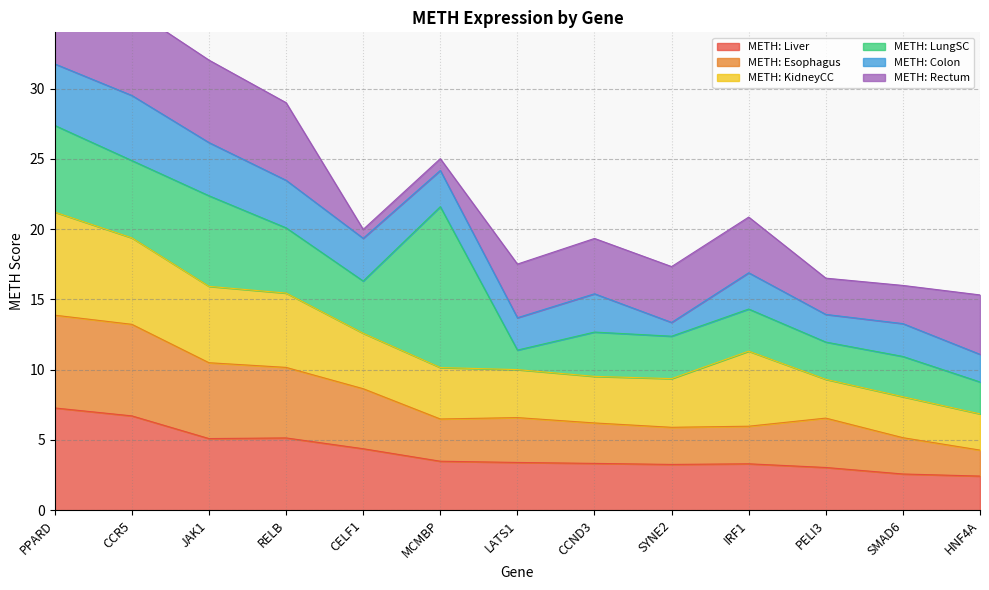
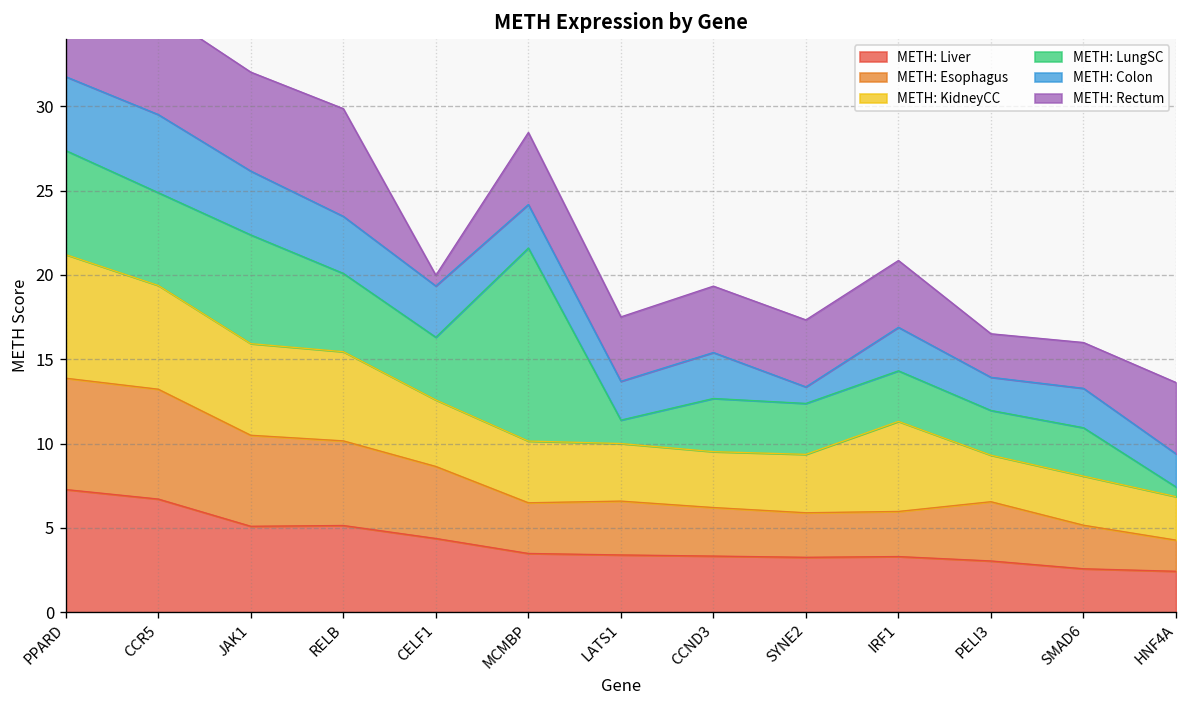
  {
    "METH: KidneyCC": {
      "PPARD": 7.3,
      "CCR5": 6.2,
      "JAK1": 5.4,
      "RELB": 5.3,
      "CELF1": 3.9,
      "MCMBP": 3.7,
      "LATS1": 3.4,
      "CCND3": 3.3,
      "SYNE2": 3.5,
      "IRF1": 5.3,
      "PELI3": 2.8,
      "SMAD6": 2.9,
      "HNF4A": 2.6
    },
    "METH: LungSC": {
      "PPARD": 6.2,
      "CCR5": 5.5,
      "JAK1": 6.4,
      "RELB": 4.6,
      "CELF1": 3.7,
      "MCMBP": 11.4,
      "LATS1": 1.4,
      "CCND3": 3.2,
      "SYNE2": 3.0,
      "IRF1": 3.0,
      "PELI3": 2.7,
      "SMAD6": 2.9,
-     "HNF4A": 2.3
+     "HNF4A": 0.6
    },
    "METH: Colon": {
      "PPARD": 4.4,
      "CCR5": 4.6,
      "JAK1": 3.8,
      "RELB": 3.4,
      "CELF1": 3.0,
      "MCMBP": 2.6,
      "LATS1": 2.3,
      "CCND3": 2.7,
      "SYNE2": 1.0,
      "IRF1": 2.6,
      "PELI3": 2.0,
      "SMAD6": 2.3,
      "HNF4A": 2.0
    },
    "METH: Rectum": {
      "JAK1": 5.9,
-     "RELB": 5.5,
+     "RELB": 6.4,
      "CELF1": 0.6,
-     "MCMBP": 0.8,
+     "MCMBP": 4.3,
      "LATS1": 3.8,
      "CCND3": 3.9,
      "SYNE2": 4.0,
      "IRF1": 4.0,
      "PELI3": 2.6,
      "SMAD6": 2.7,
      "HNF4A": 4.2
    }
  }
